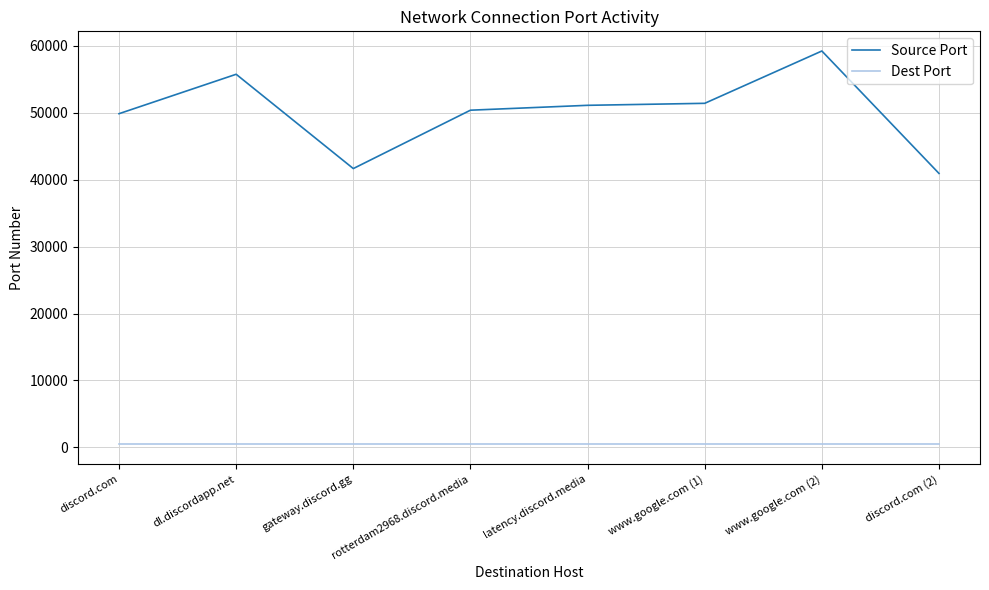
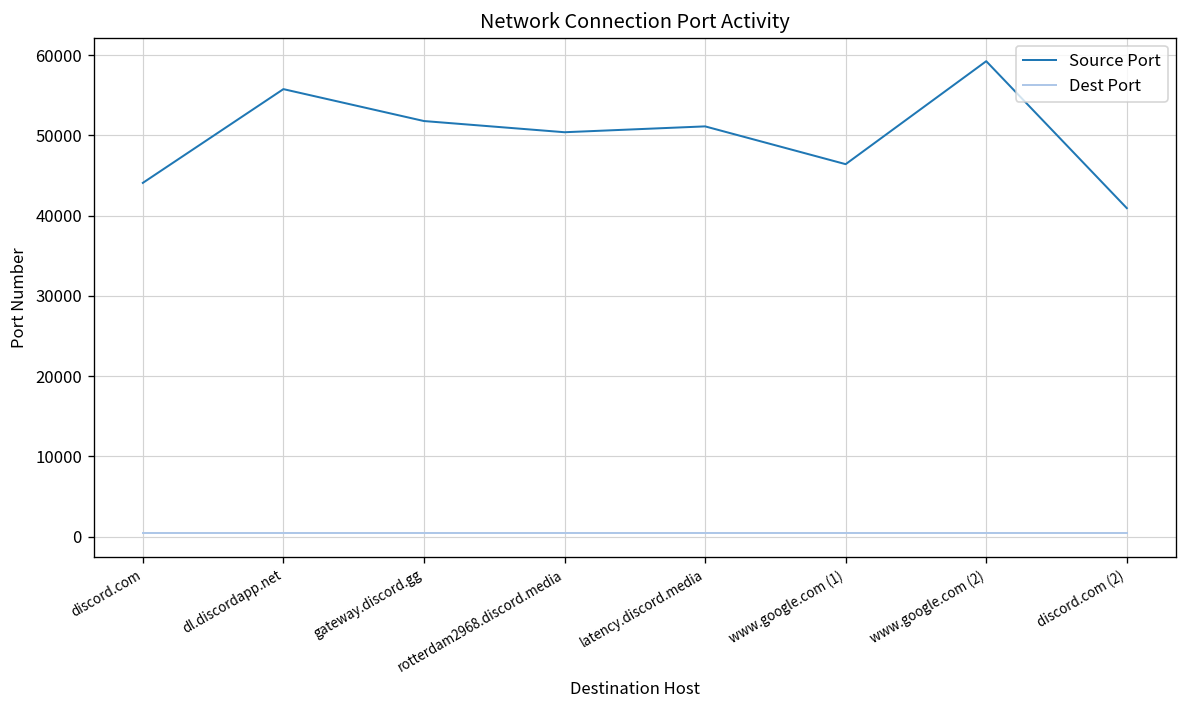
  {
    "Source Port": {
-     "discord.com": 50000,
+     "discord.com": 44000,
      "dl.discordapp.net": 56000,
-     "gateway.discord.gg": 42000,
+     "gateway.discord.gg": 52000,
      "rotterdam2968.discord.media": 50000,
      "latency.discord.media": 51000,
-     "www.google.com (1)": 51000,
+     "www.google.com (1)": 46000,
      "www.google.com (2)": 59000,
      "discord.com (2)": 41000
    },
    "Dest Port": {
      "discord.com": 0,
      "dl.discordapp.net": 0,
      "gateway.discord.gg": 0,
      "rotterdam2968.discord.media": 0,
      "latency.discord.media": 0,
      "www.google.com (1)": 0,
      "www.google.com (2)": 0,
      "discord.com (2)": 0
    }
  }
